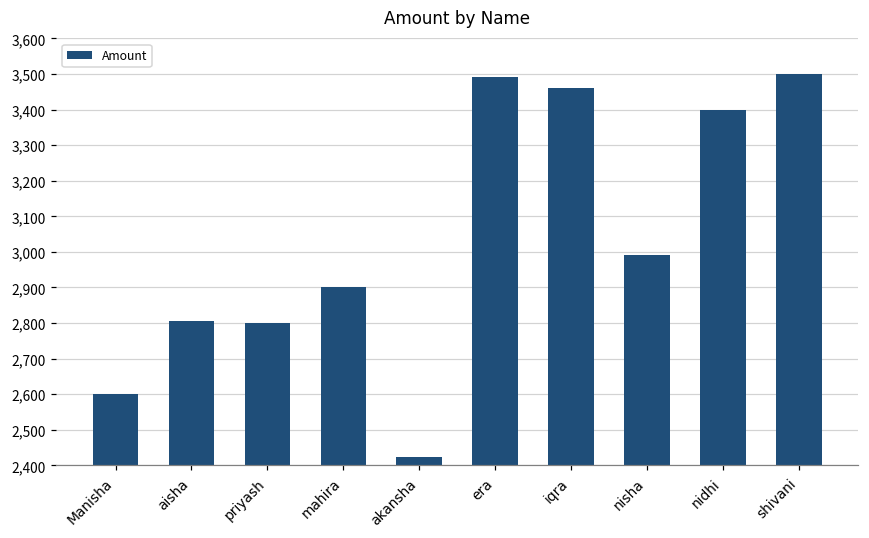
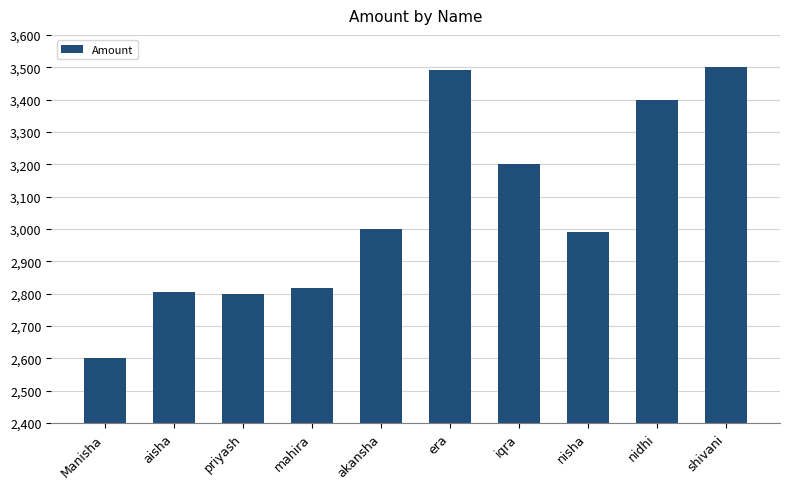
  {
    "Manisha": "2,600",
    "aisha": "2,810",
    "priyash": "2,800",
-   "mahira": "2,900",
-   "akansha": "2,420",
+   "mahira": "2,820",
+   "akansha": "3,000",
    "era": "3,490",
-   "iqra": "3,460",
+   "iqra": "3,200",
    "nisha": "2,990",
    "nidhi": "3,400",
    "shivani": "3,500"
  }
